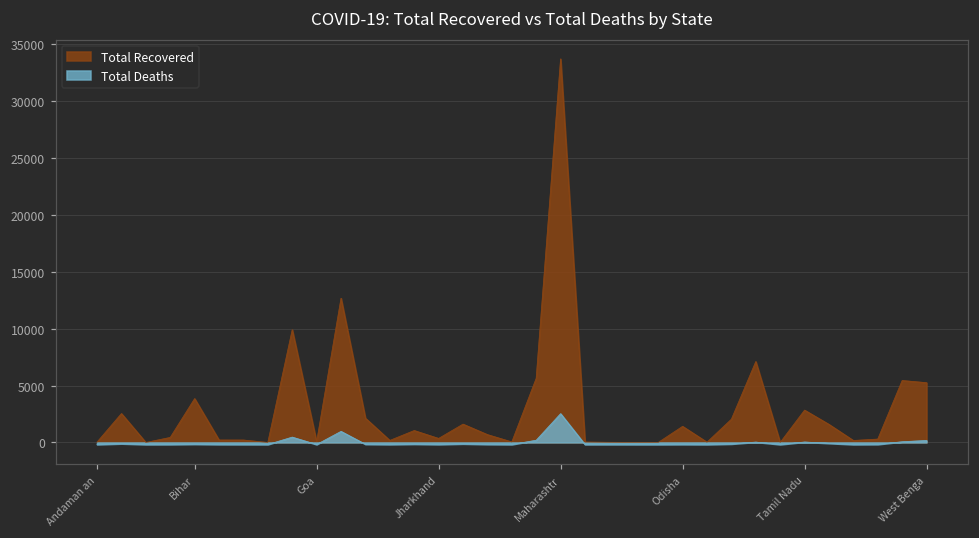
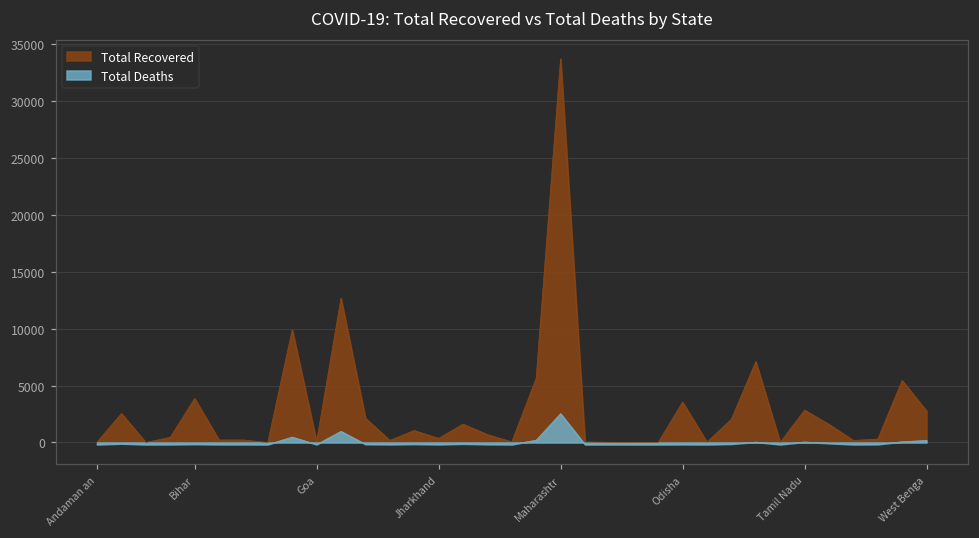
  {
    "Total Recovered": {
      "Bihar": 3900,
      "Jharkhand": 400,
      "Maharashtr": 33700,
-     "Odisha": 1400,
+     "Odisha": 3500,
      "Tamil Nadu": 2800,
-     "West Benga": 5200
+     "West Benga": 2800
    }
  }
